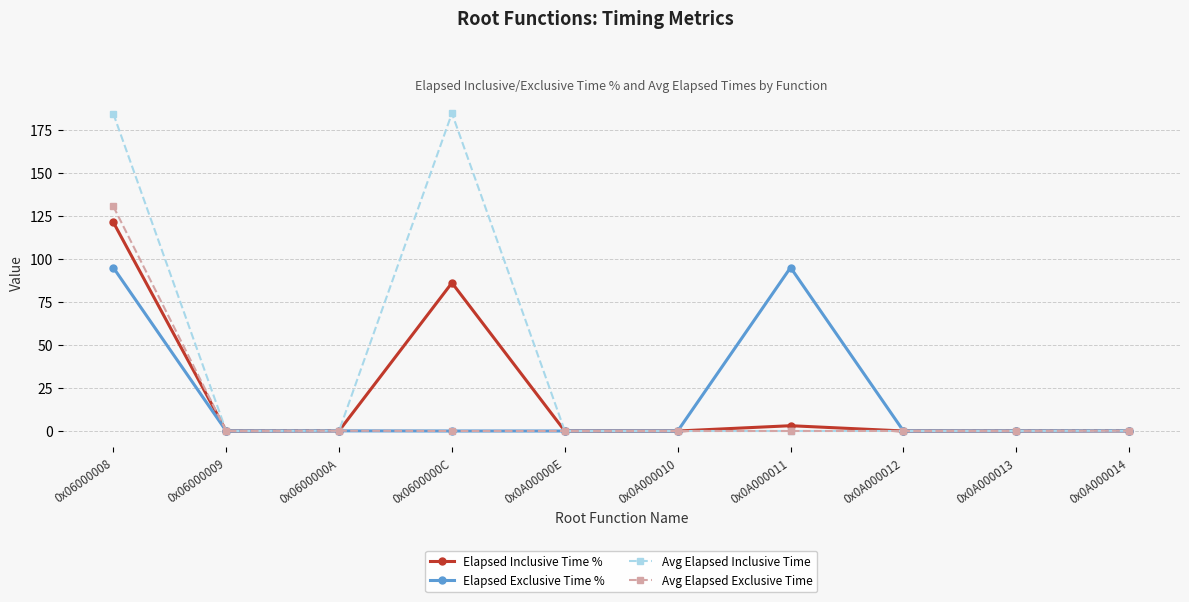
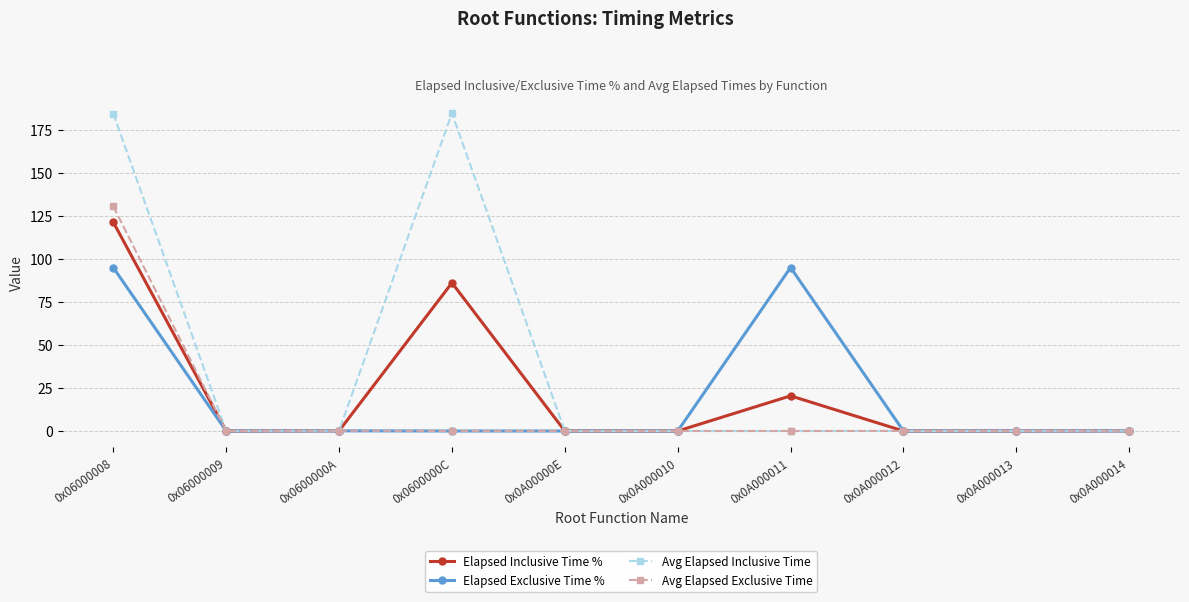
  {
    "Elapsed Inclusive Time %": {
      "0x06000008": 121,
      "0x0600000C": 86,
-     "0x0A000011": 3
+     "0x0A000011": 20
    },
    "Elapsed Exclusive Time %": {
      "0x06000008": 95,
      "0x0A000011": 95
    },
    "Avg Elapsed Inclusive Time": {
      "0x06000008": 184,
      "0x0600000C": 185
    },
    "Avg Elapsed Exclusive Time": {
      "0x06000008": 131
    }
  }
